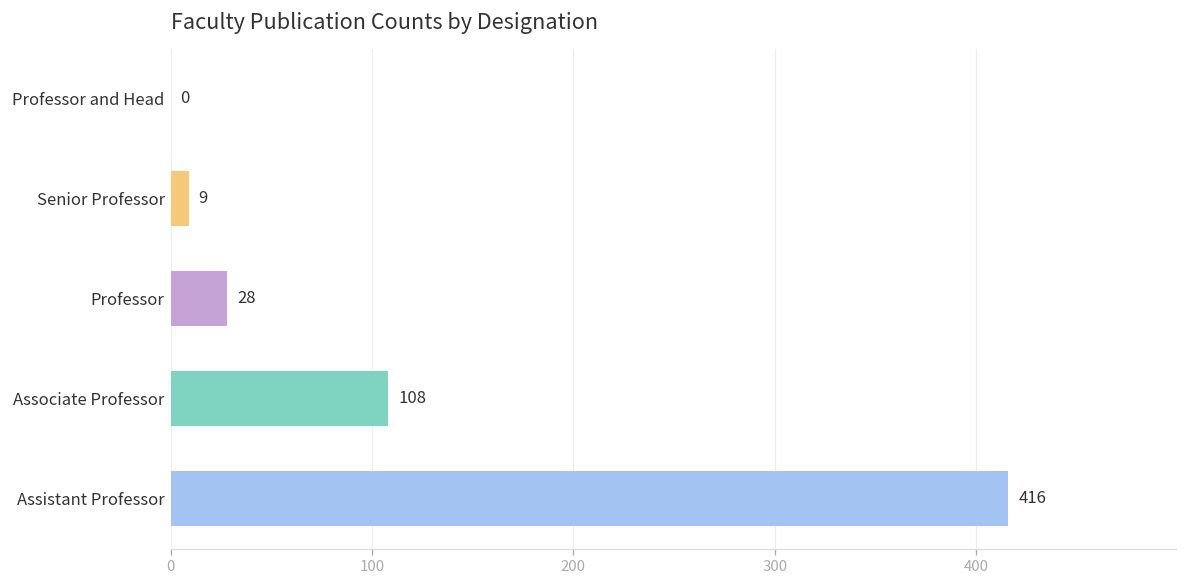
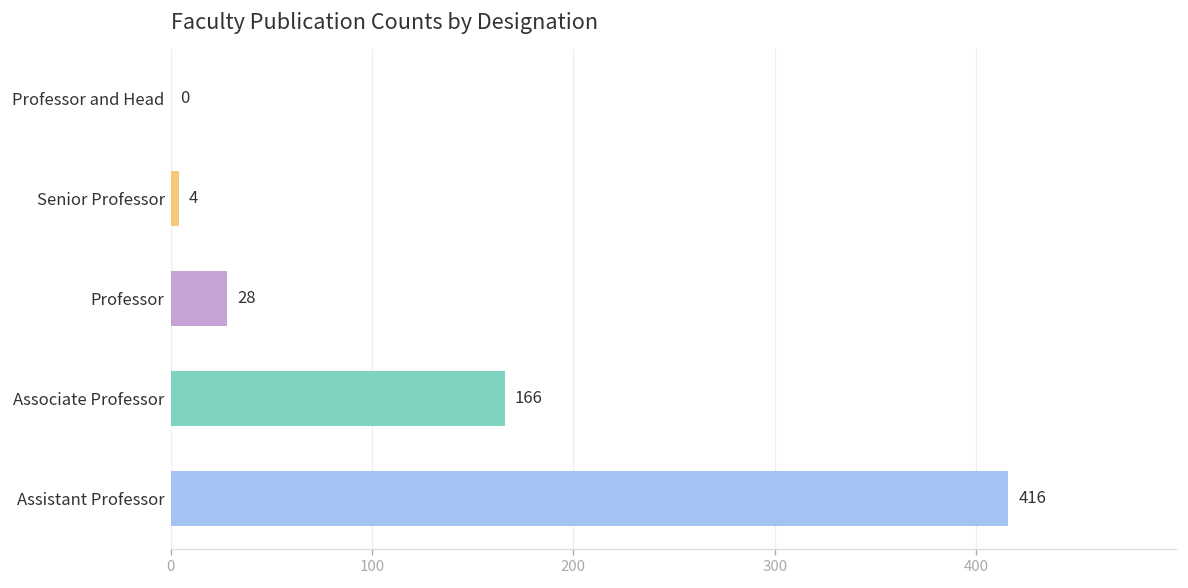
  {
    "Professor and Head": 0,
-   "Senior Professor": 9,
+   "Senior Professor": 4,
    "Professor": 28,
-   "Associate Professor": 108,
+   "Associate Professor": 166,
    "Assistant Professor": 416
  }
